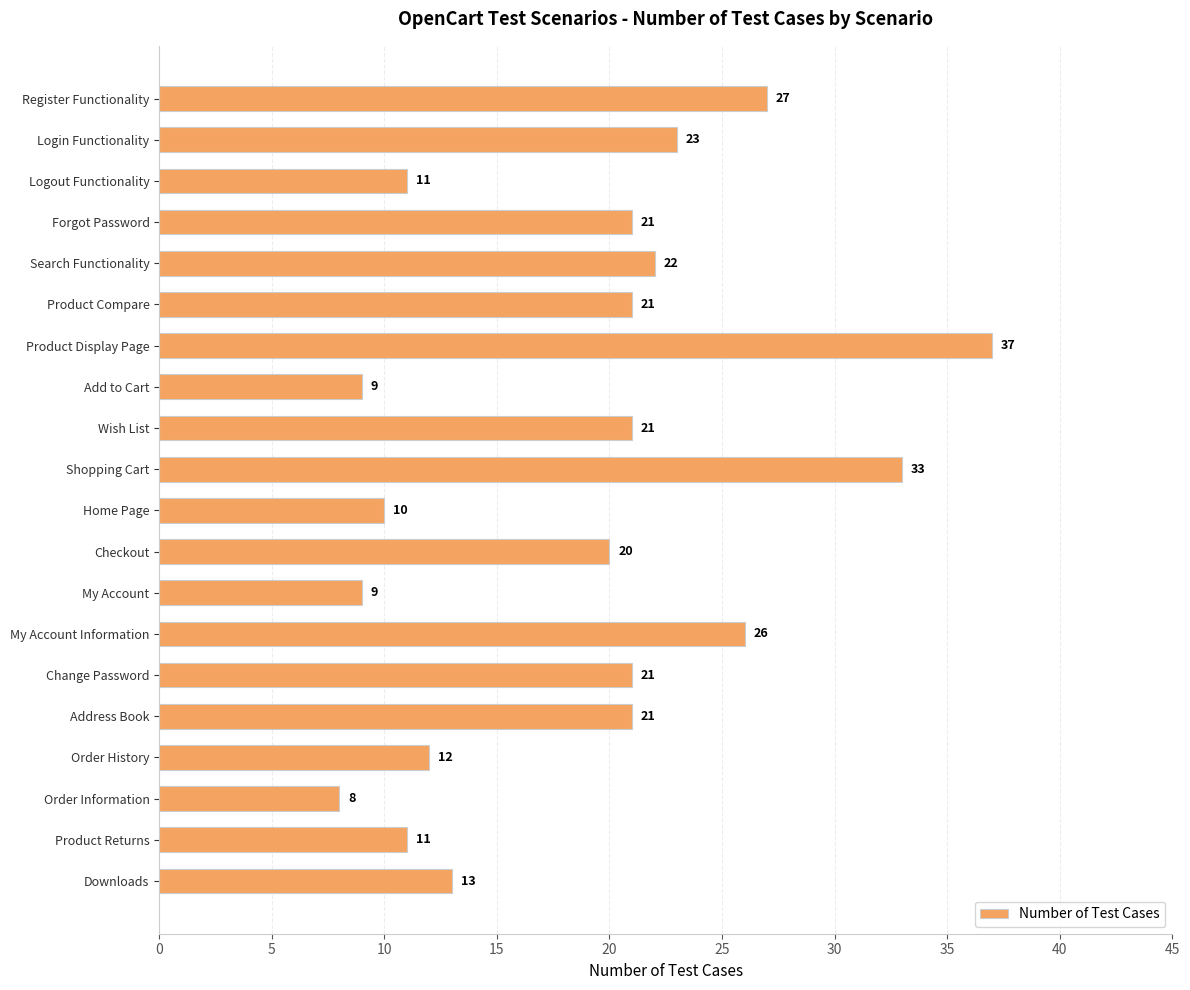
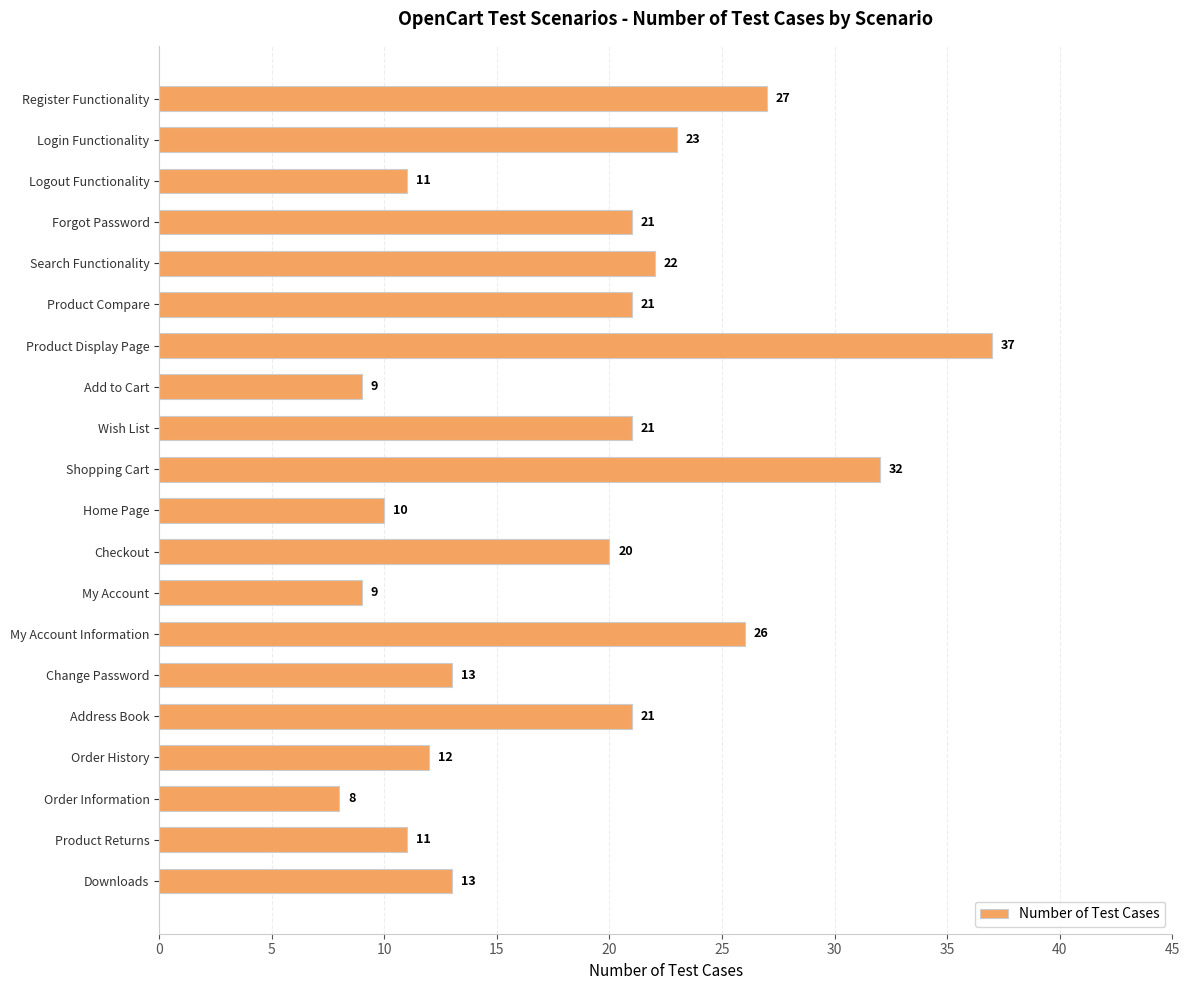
  {
    "Register Functionality": 27,
    "Login Functionality": 23,
    "Logout Functionality": 11,
    "Forgot Password": 21,
    "Search Functionality": 22,
    "Product Compare": 21,
    "Product Display Page": 37,
    "Add to Cart": 9,
    "Wish List": 21,
-   "Shopping Cart": 33,
+   "Shopping Cart": 32,
    "Home Page": 10,
    "Checkout": 20,
    "My Account": 9,
    "My Account Information": 26,
-   "Change Password": 21,
+   "Change Password": 13,
    "Address Book": 21,
    "Order History": 12,
    "Order Information": 8,
    "Product Returns": 11,
    "Downloads": 13
  }
